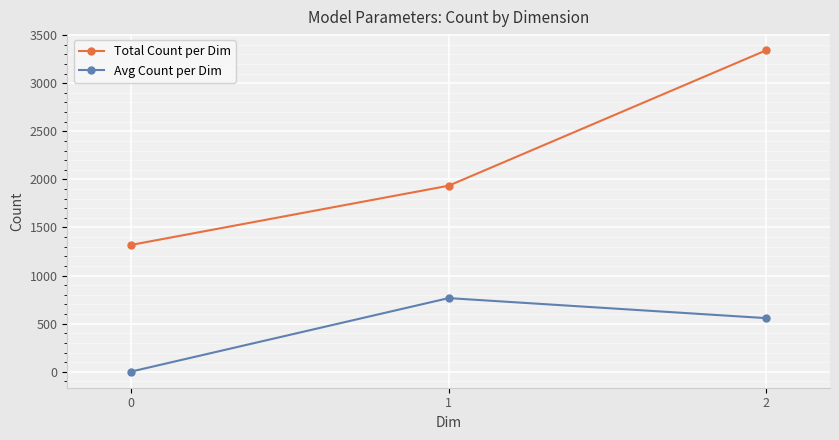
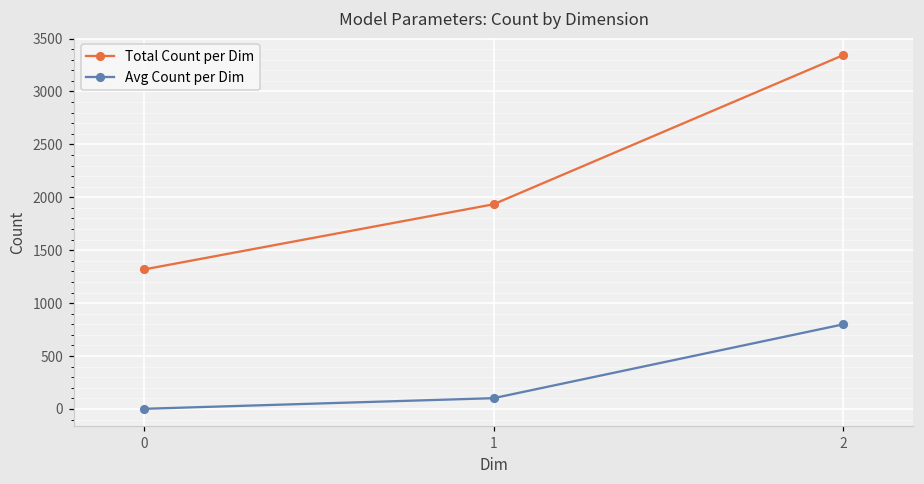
  {
    "Total Count per Dim": {
      "0": 1300,
      "1": 1900,
      "2": 3300
    },
    "Avg Count per Dim": {
      "0": 0,
-     "1": 800,
-     "2": 600
+     "1": 100,
+     "2": 800
    }
  }
